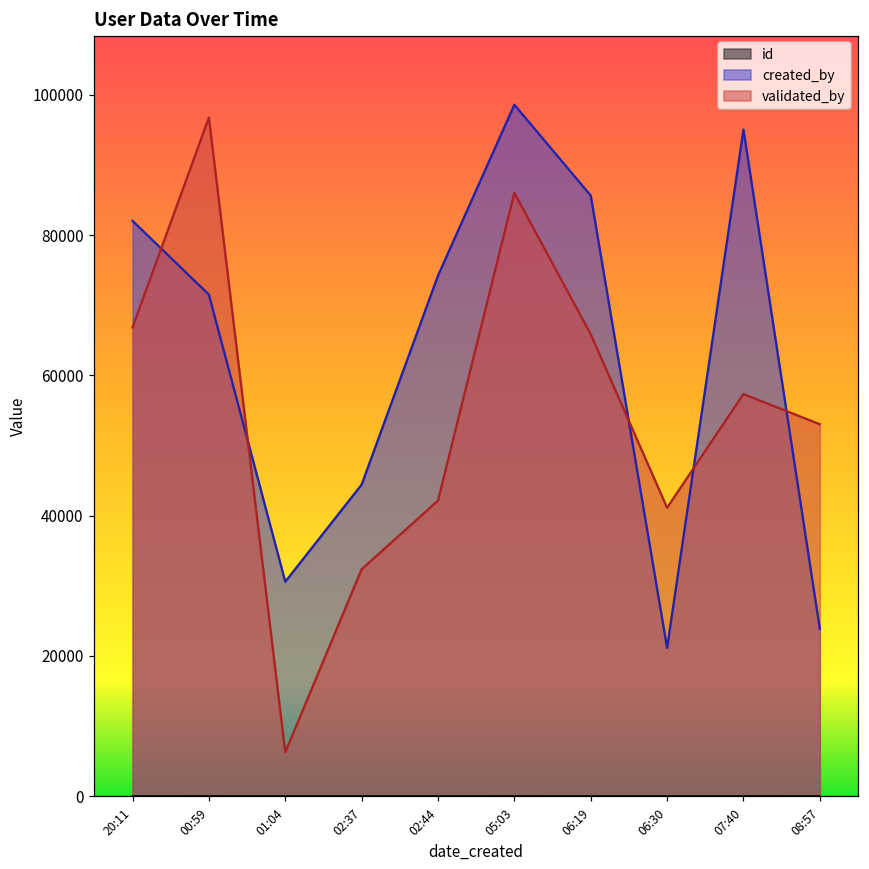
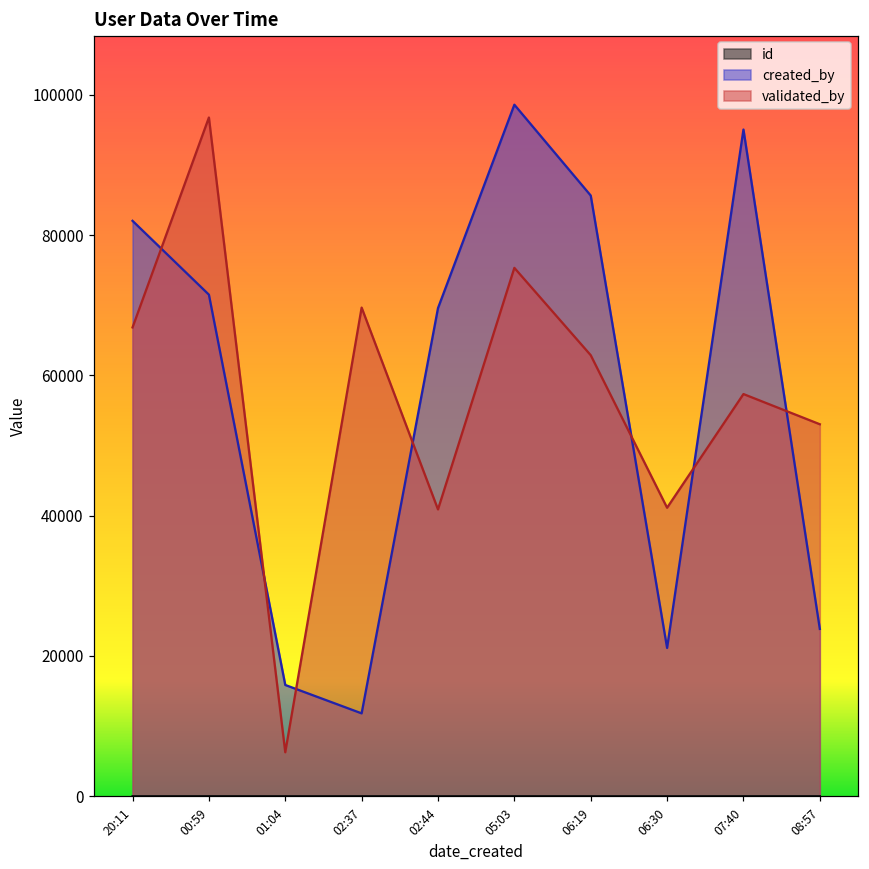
  {
    "id": {
      "20:11": 0,
      "00:59": 0,
      "01:04": 0,
      "02:37": 0,
      "02:44": 0,
      "05:03": 0,
      "06:19": 0,
      "06:30": 0,
      "07:40": 0,
      "08:57": 0
    },
    "created_by": {
      "20:11": 82000,
      "00:59": 72000,
-     "01:04": 31000,
-     "02:37": 44000,
-     "02:44": 74000,
+     "01:04": 16000,
+     "02:37": 12000,
+     "02:44": 70000,
      "05:03": 99000,
      "06:19": 86000,
      "06:30": 21000,
      "07:40": 95000,
      "08:57": 24000
    },
    "validated_by": {
      "20:11": 67000,
      "00:59": 97000,
      "01:04": 6000,
-     "02:37": 32000,
-     "02:44": 42000,
-     "05:03": 86000,
-     "06:19": 66000,
+     "02:37": 70000,
+     "02:44": 41000,
+     "05:03": 75000,
+     "06:19": 63000,
      "06:30": 41000,
      "07:40": 57000,
      "08:57": 53000
    }
  }
